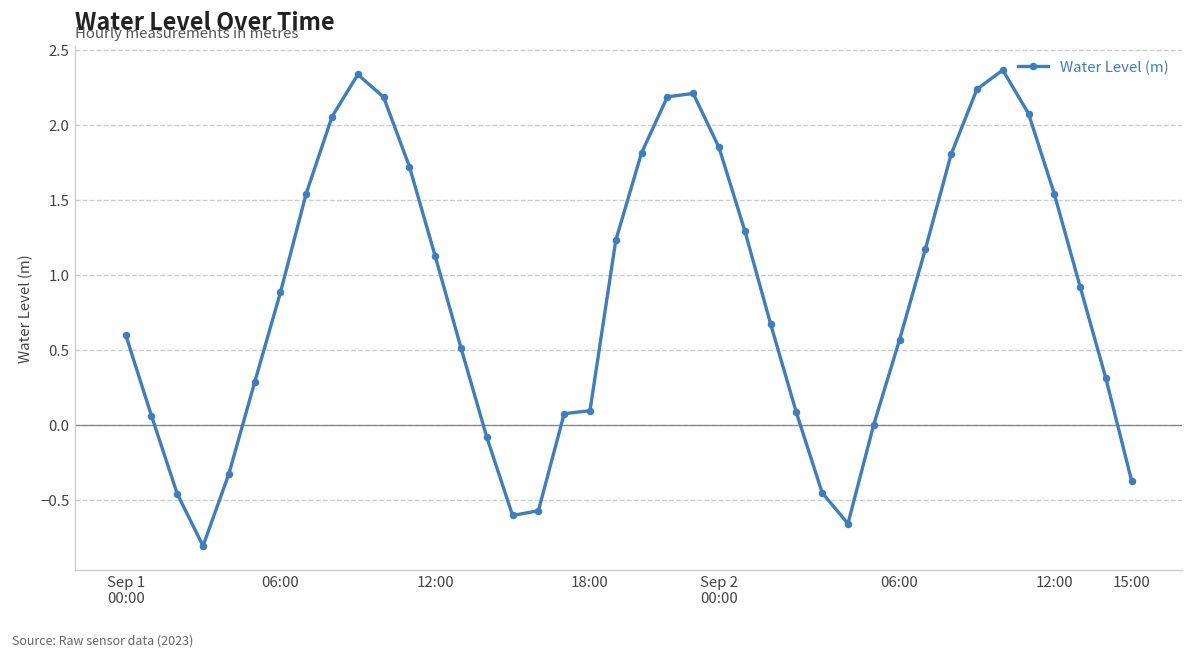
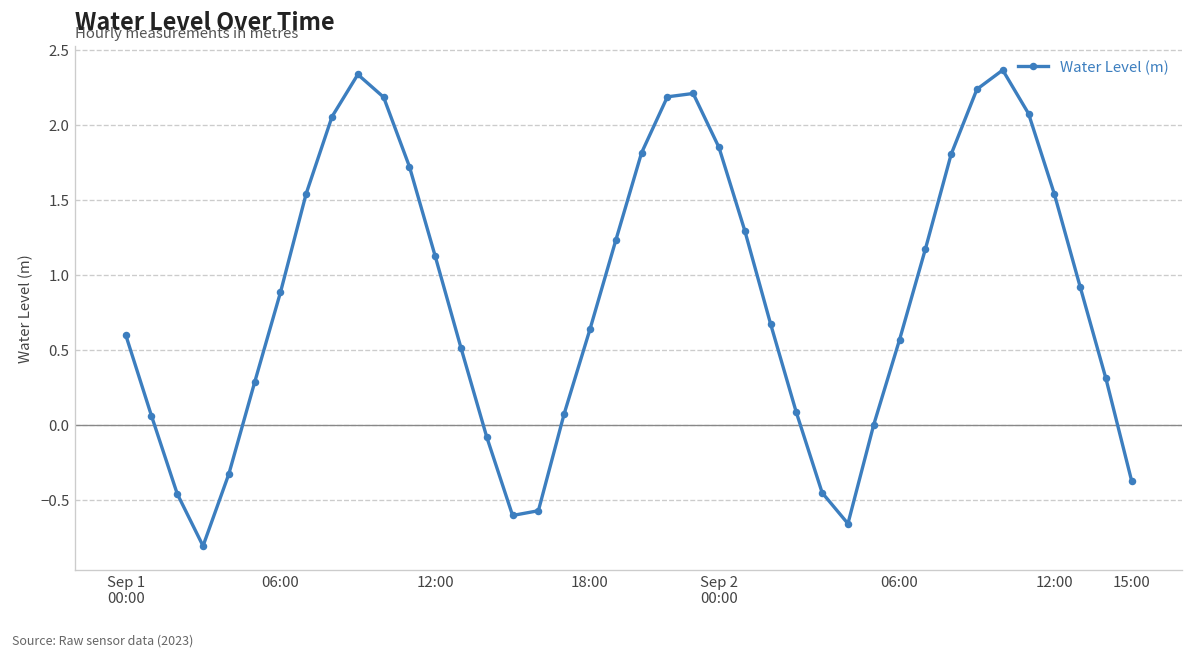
  {
    "Sep 1 00:00": 0.60,
-   "18:00": 0.10,
+   "18:00": 0.64,
    "Sep 2 00:00": 1.85,
    "15:00": -0.37
  }
